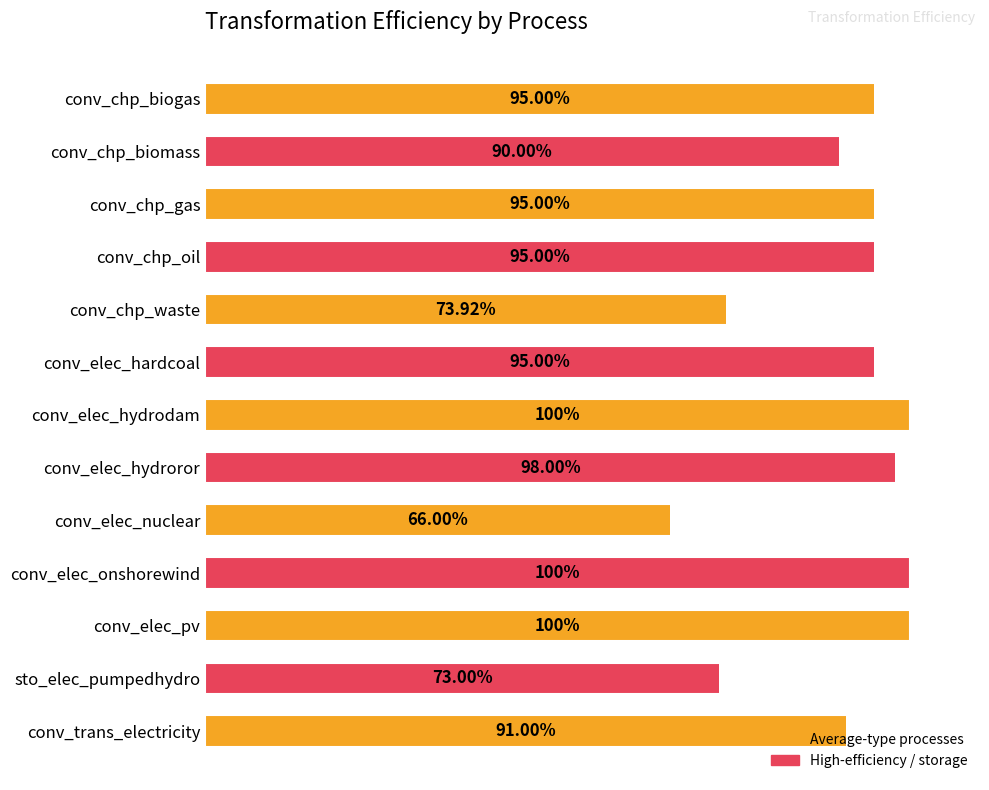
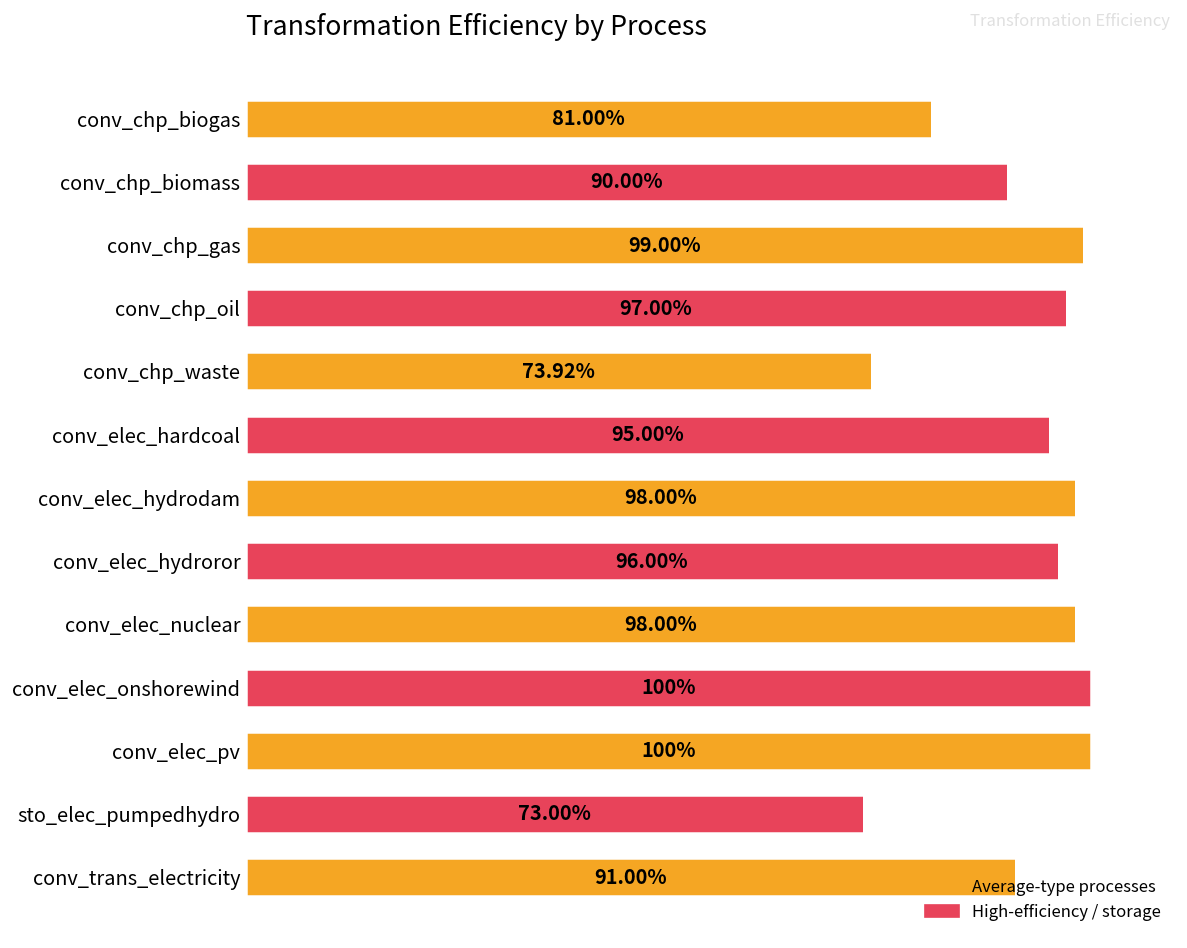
  {
-   "conv_chp_biogas": "95.00%",
+   "conv_chp_biogas": "81.00%",
    "conv_chp_biomass": "90.00%",
-   "conv_chp_gas": "95.00%",
-   "conv_chp_oil": "95.00%",
+   "conv_chp_gas": "99.00%",
+   "conv_chp_oil": "97.00%",
    "conv_chp_waste": "73.92%",
    "conv_elec_hardcoal": "95.00%",
-   "conv_elec_hydrodam": "100%",
-   "conv_elec_hydroror": "98.00%",
-   "conv_elec_nuclear": "66.00%",
+   "conv_elec_hydrodam": "98.00%",
+   "conv_elec_hydroror": "96.00%",
+   "conv_elec_nuclear": "98.00%",
    "conv_elec_onshorewind": "100%",
    "conv_elec_pv": "100%",
    "sto_elec_pumpedhydro": "73.00%",
    "conv_trans_electricity": "91.00%"
  }
